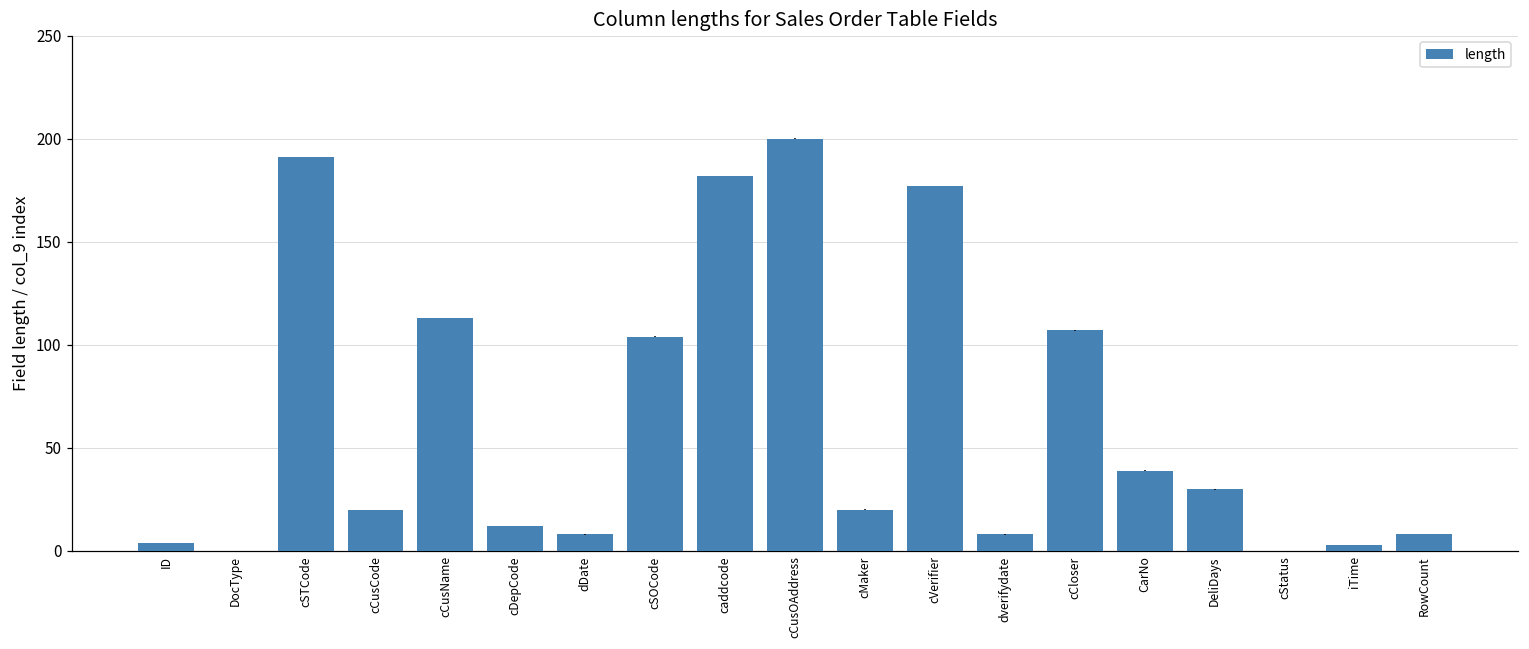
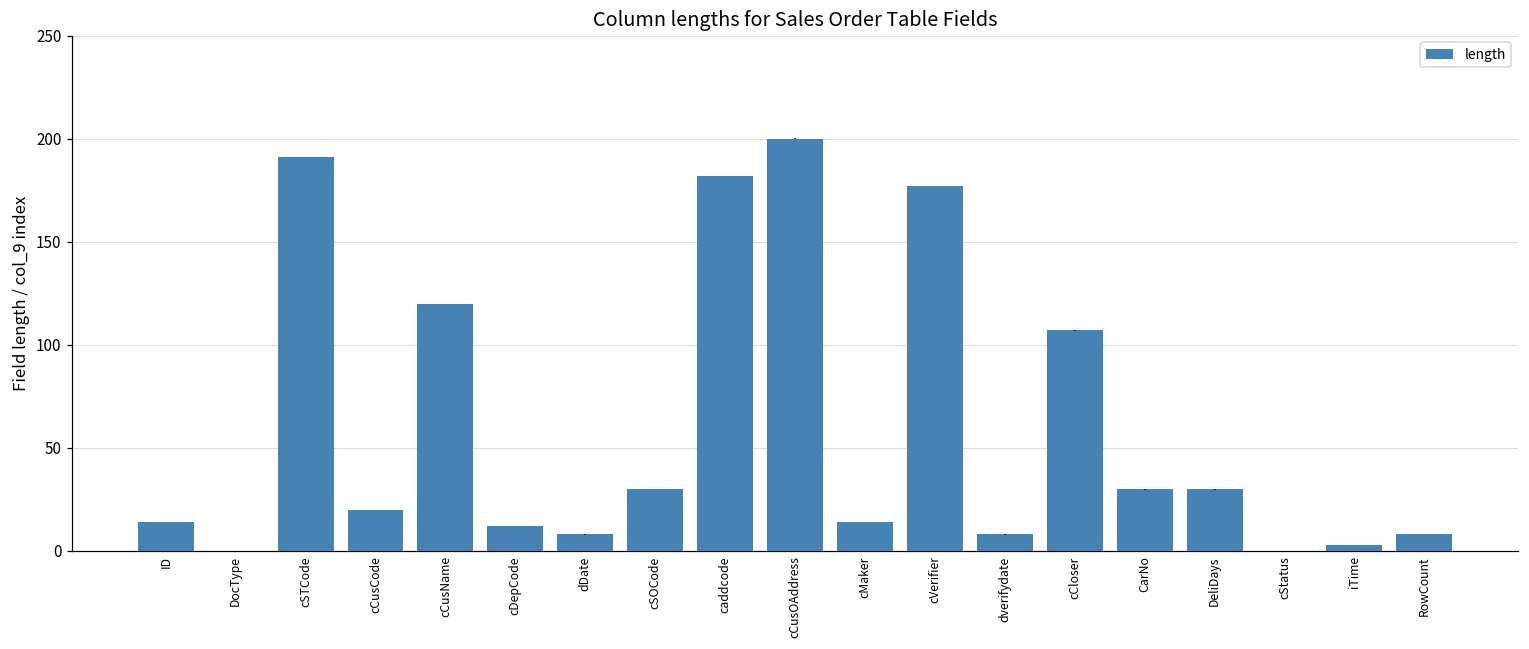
  {
-   "ID": 4,
+   "ID": 14,
    "DocType": 0,
    "cSTCode": 191,
    "cCusCode": 20,
-   "cCusName": 113,
+   "cCusName": 120,
    "cDepCode": 12,
    "dDate": 8,
-   "cSOCode": 104,
+   "cSOCode": 30,
    "caddcode": 182,
    "cCusOAddress": 200,
-   "cMaker": 20,
+   "cMaker": 14,
    "cVerifier": 177,
    "dverifydate": 8,
    "cCloser": 107,
-   "CarNo": 39,
+   "CarNo": 30,
    "DeliDays": 30,
    "cStatus": 0,
    "iTime": 3,
    "RowCount": 8
  }
